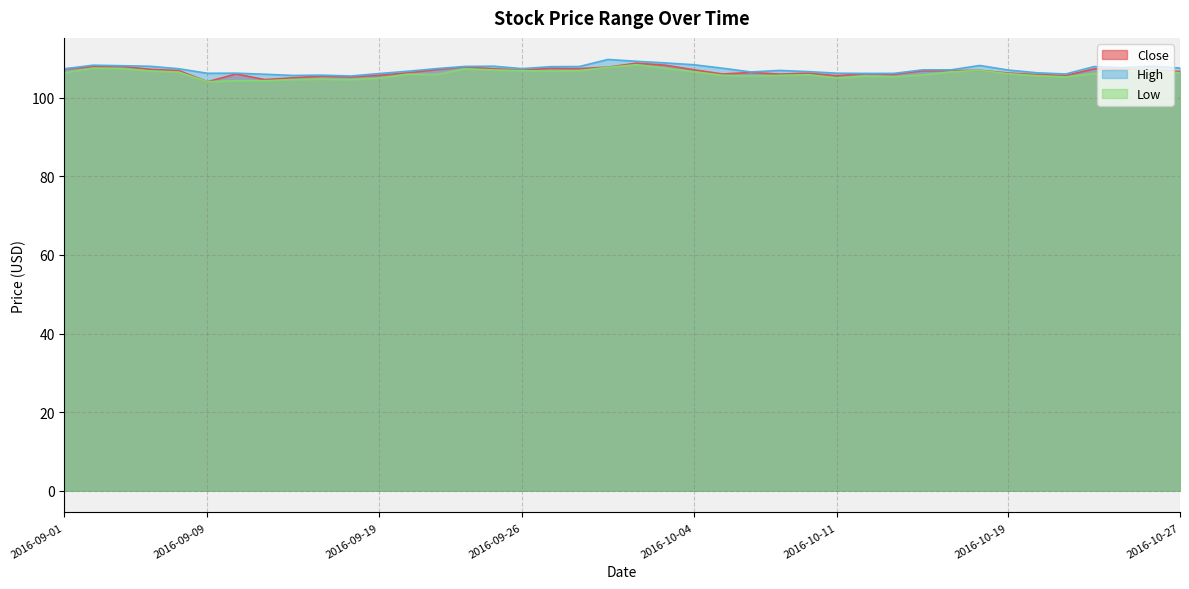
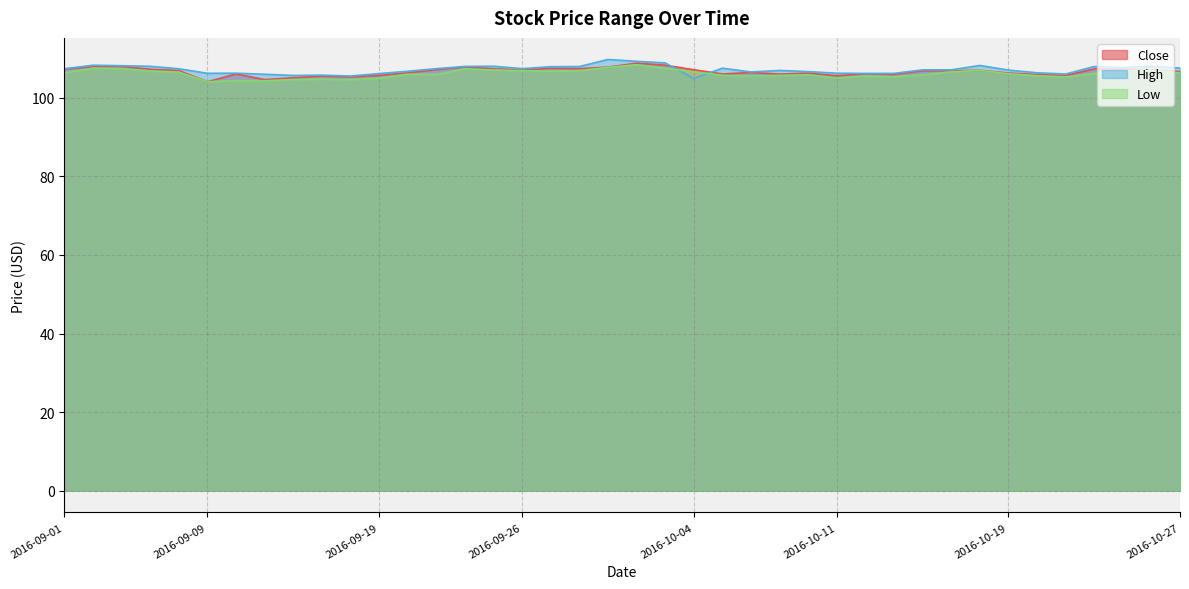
  {
    "High": {
      "2016-09-09": 106,
-     "2016-10-04": 108,
+     "2016-10-04": 105,
      "2016-10-19": 107,
      "2016-10-27": 108
    },
    "Low": {
      "2016-09-01": 106,
      "2016-09-19": 105
    }
  }
